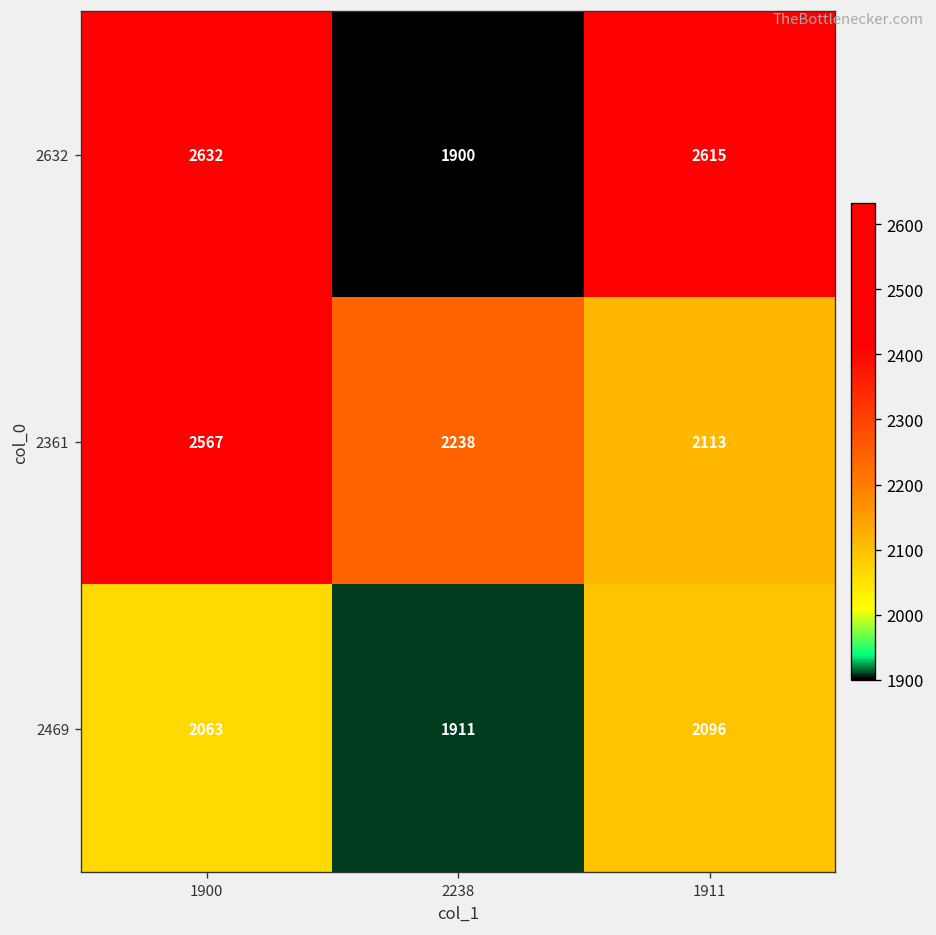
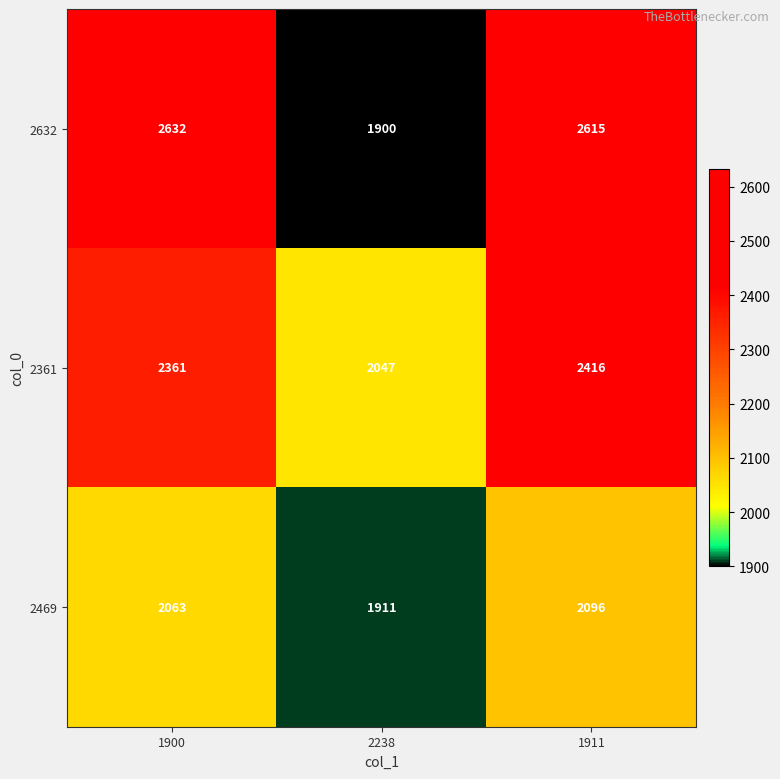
  {
    "2632": {
      "1900": 2632,
      "2238": 1900,
      "1911": 2615
    },
    "2361": {
-     "1900": 2567,
-     "2238": 2238,
-     "1911": 2113
+     "1900": 2361,
+     "2238": 2047,
+     "1911": 2416
    },
    "2469": {
      "1900": 2063,
      "2238": 1911,
      "1911": 2096
    }
  }
